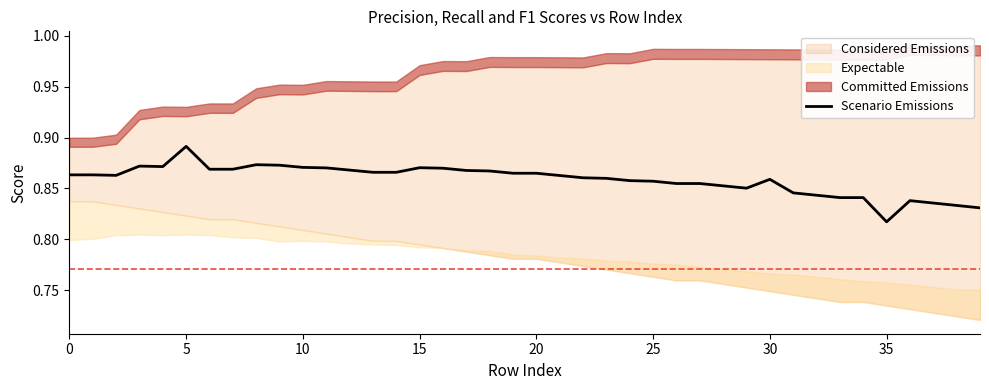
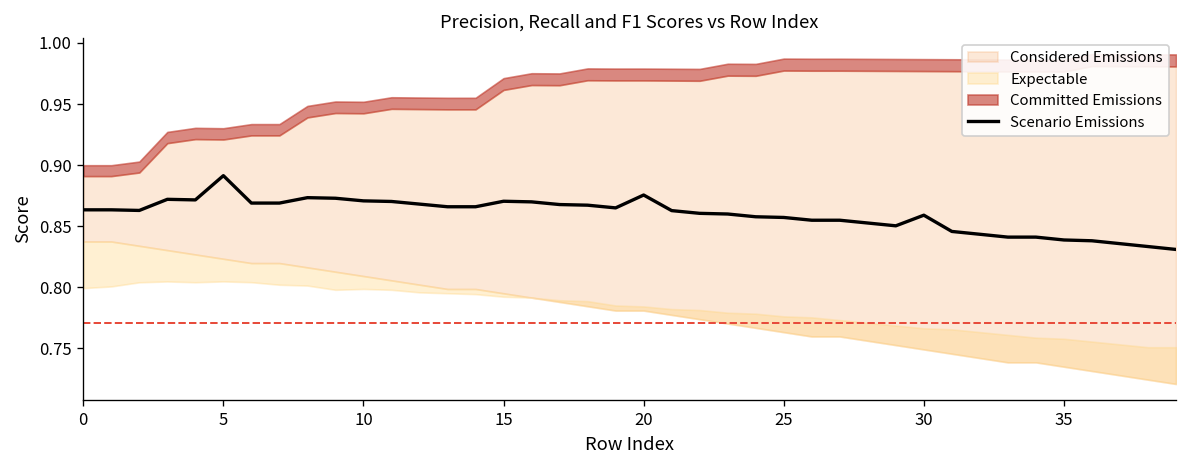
  {
    "Scenario Emissions": {
      "0": 0.863,
      "5": 0.891,
      "10": 0.871,
      "15": 0.870,
-     "20": 0.865,
+     "20": 0.876,
      "25": 0.857,
      "30": 0.859,
-     "35": 0.817
+     "35": 0.839
    }
  }
